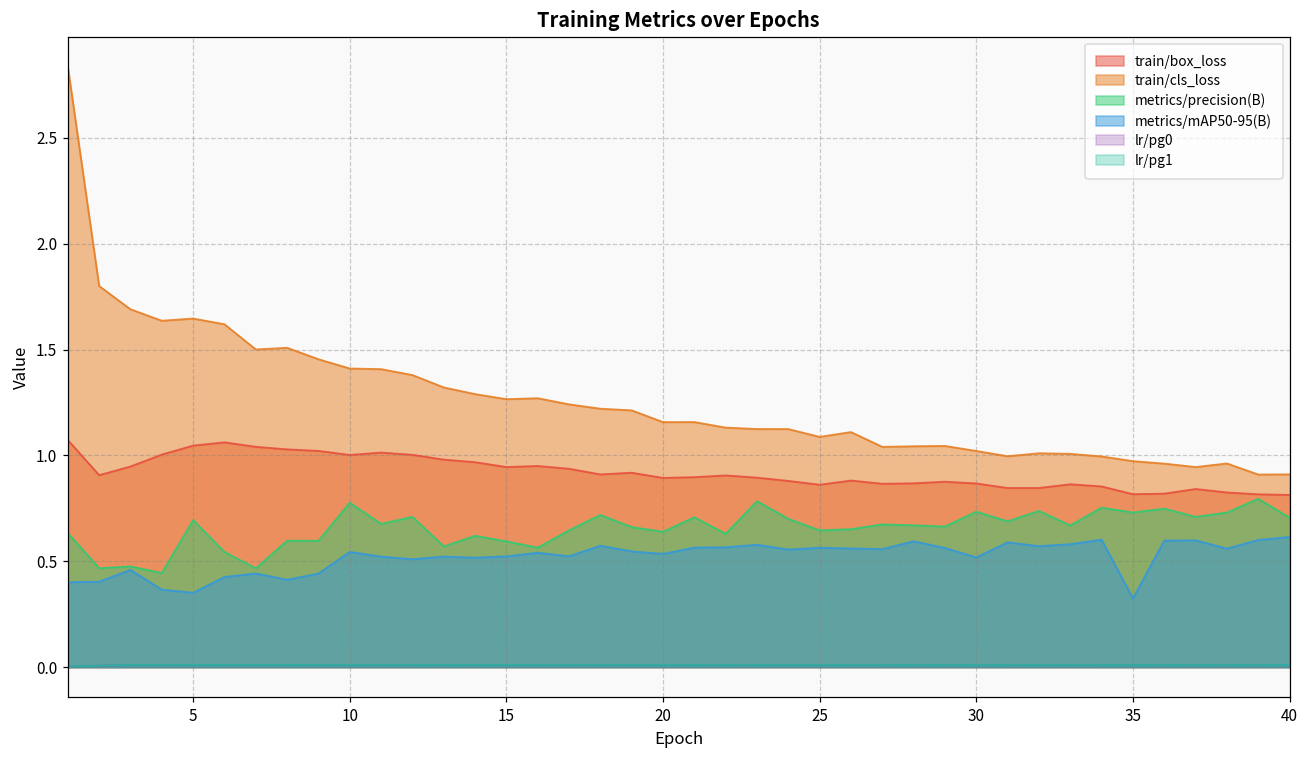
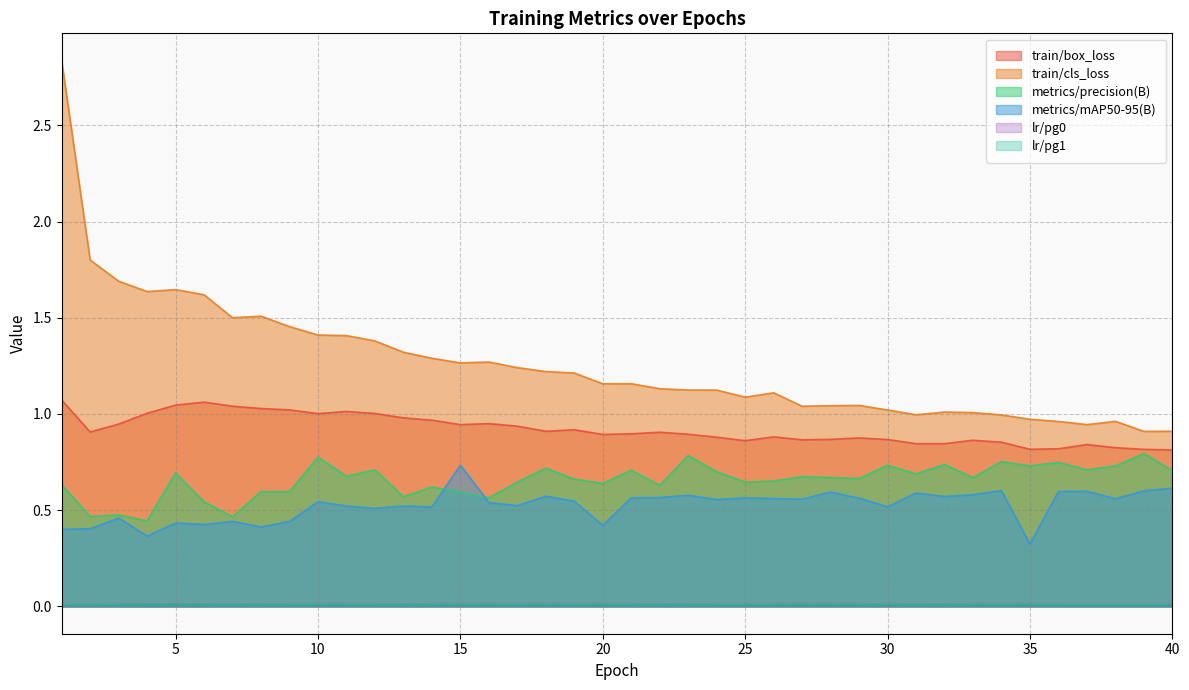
  {
    "metrics/mAP50-95(B)": {
-     "5": 0.35,
+     "5": 0.43,
      "10": 0.54,
-     "15": 0.52,
-     "20": 0.53,
+     "15": 0.73,
+     "20": 0.42,
      "25": 0.56,
      "30": 0.52,
      "35": 0.32,
      "40": 0.61
    }
  }
